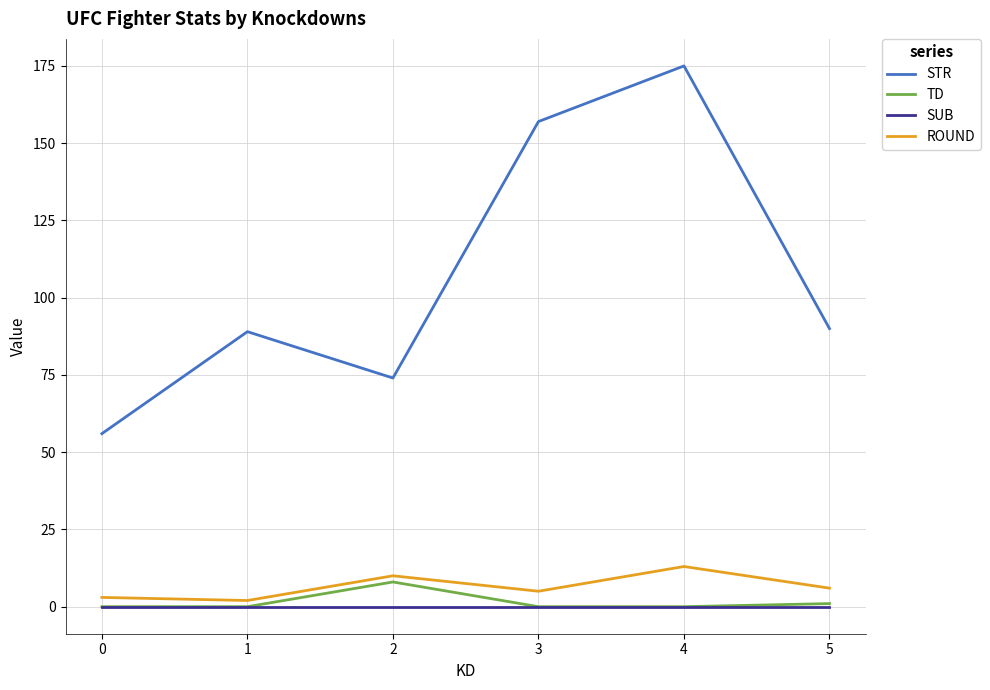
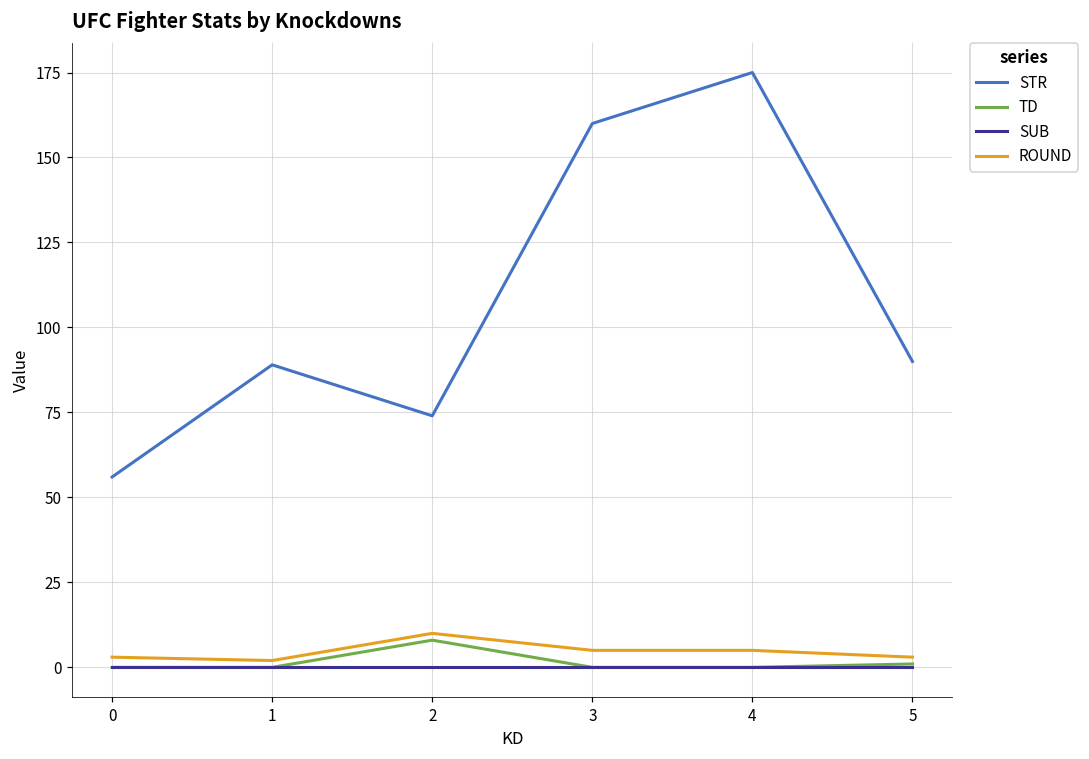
  {
    "STR": {
      "0": 56,
      "1": 89,
      "2": 74,
-     "3": 157,
+     "3": 160,
      "4": 175,
      "5": 90
    },
    "TD": {
      "2": 8,
      "5": 1
    },
    "SUB": {
      "2": 0,
      "5": 0
    },
    "ROUND": {
      "0": 3,
      "1": 2,
      "2": 10,
      "3": 5,
-     "4": 13,
-     "5": 6
+     "4": 5,
+     "5": 3
    }
  }
